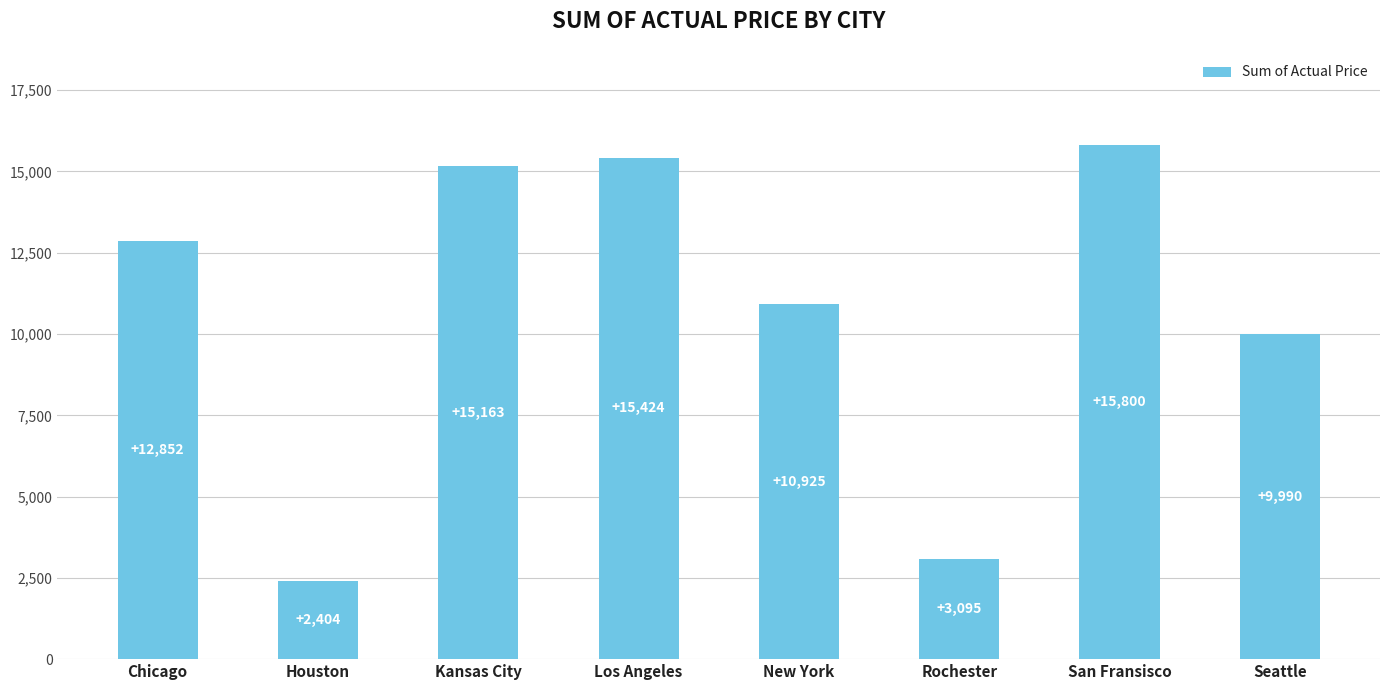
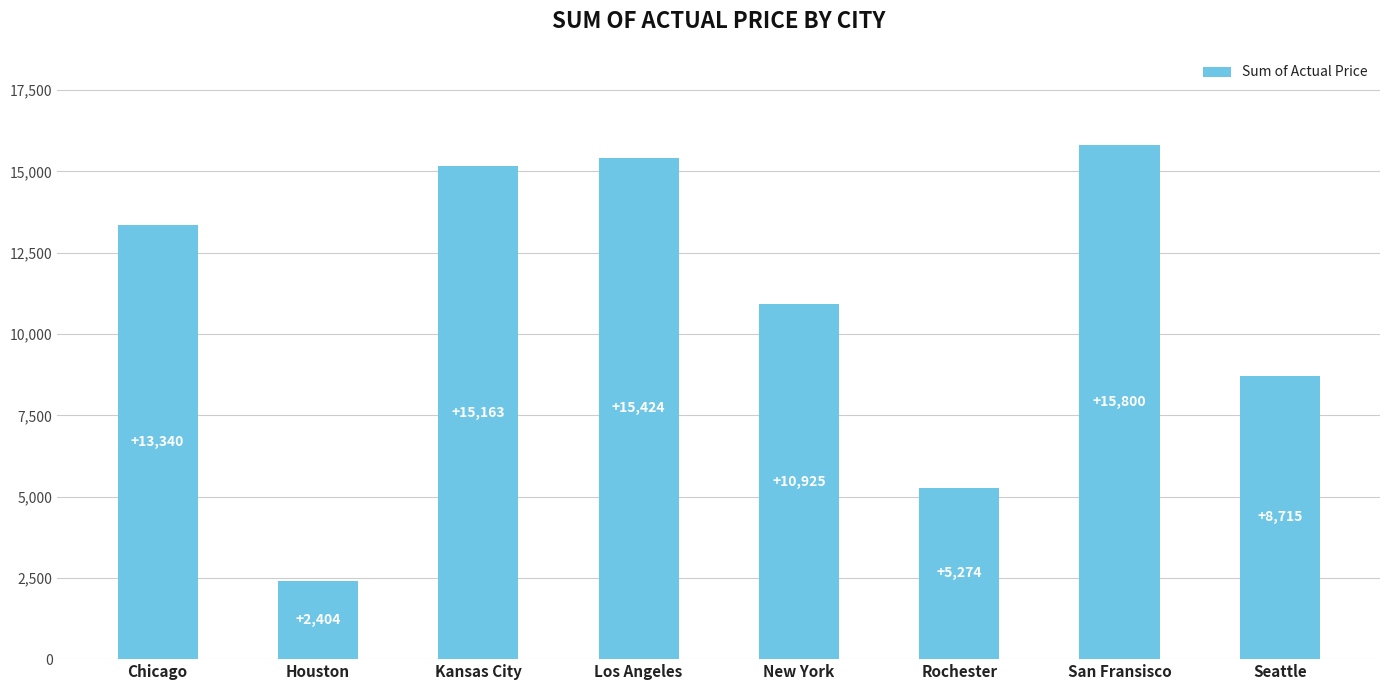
  {
-   "Chicago": "+12,852",
+   "Chicago": "+13,340",
    "Houston": "+2,404",
    "Kansas City": "+15,163",
    "Los Angeles": "+15,424",
    "New York": "+10,925",
-   "Rochester": "+3,095",
+   "Rochester": "+5,274",
    "San Fransisco": "+15,800",
-   "Seattle": "+9,990"
+   "Seattle": "+8,715"
  }
